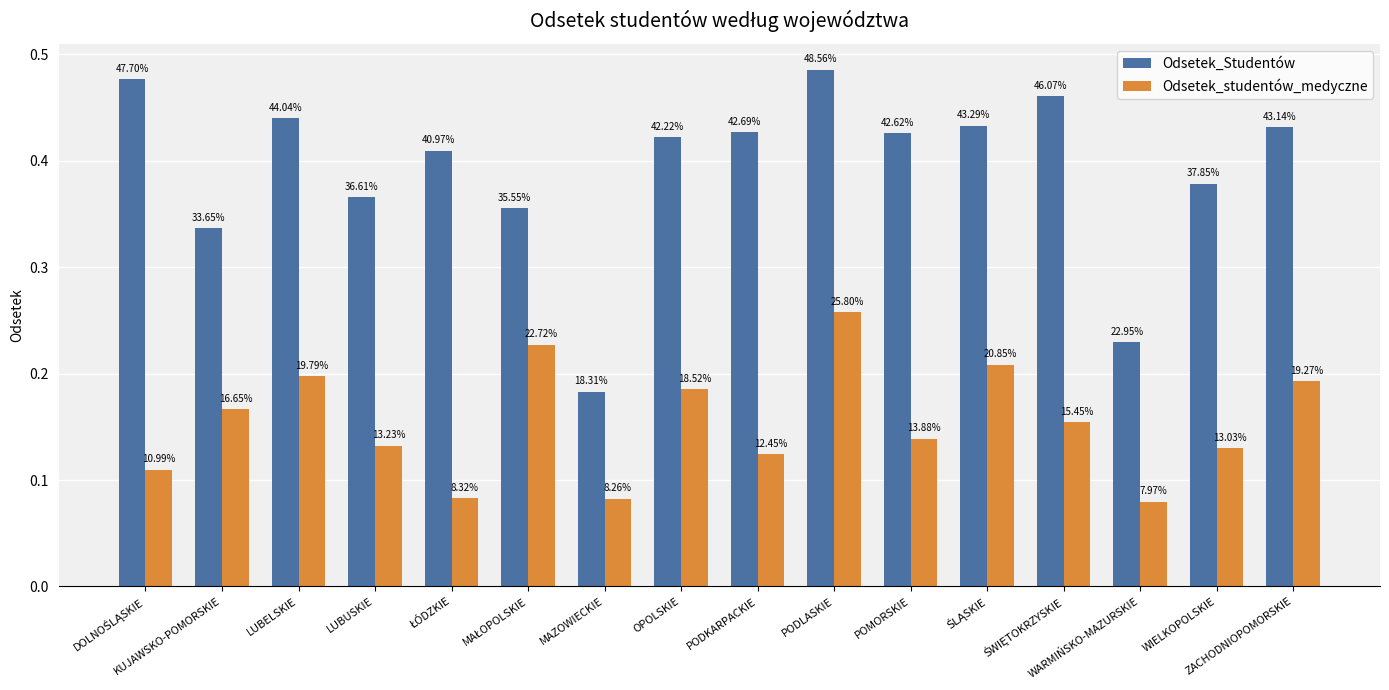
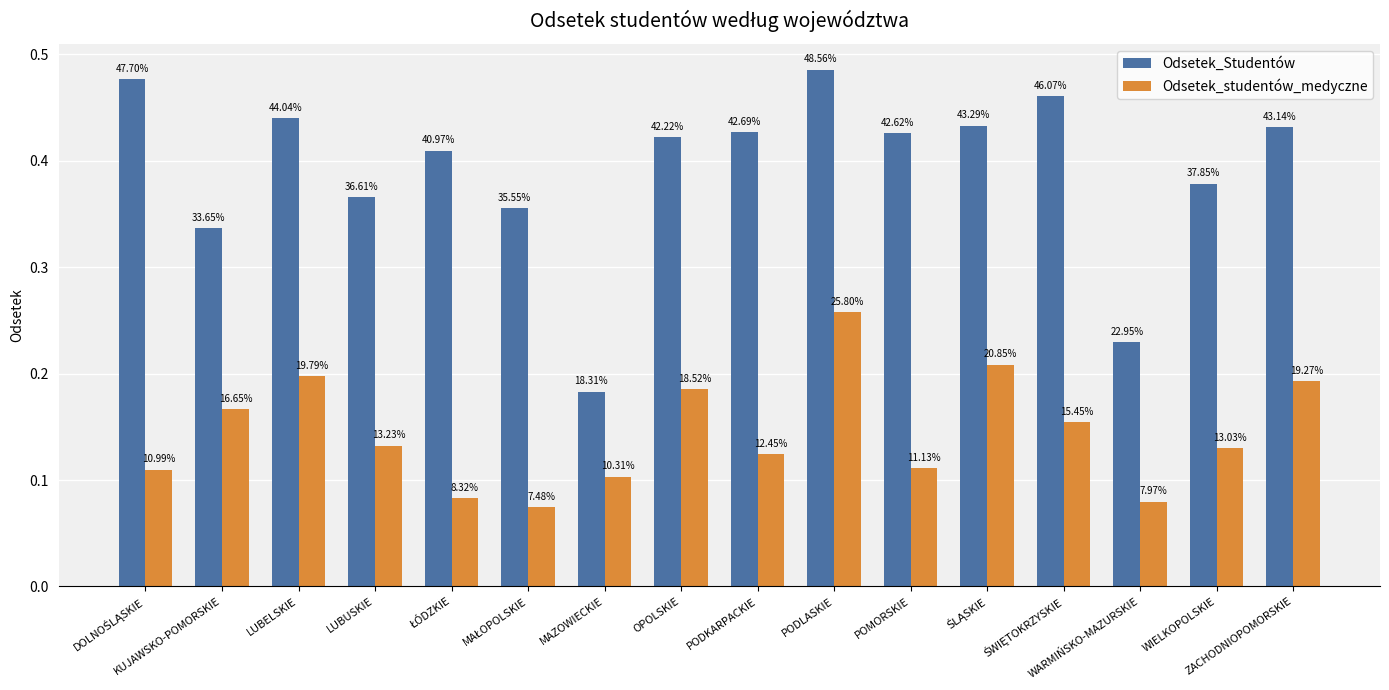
  {
    "Odsetek_Studentów": {
      "DOLNOŚLĄSKIE": "47.70%",
      "KUJAWSKO-POMORSKIE": "33.65%",
      "LUBELSKIE": "44.04%",
      "LUBUSKIE": "36.61%",
      "ŁÓDZKIE": "40.97%",
      "MAŁOPOLSKIE": "35.55%",
      "MAZOWIECKIE": "18.31%",
      "OPOLSKIE": "42.22%",
      "PODKARPACKIE": "42.69%",
      "PODLASKIE": "48.56%",
      "POMORSKIE": "42.62%",
      "ŚLĄSKIE": "43.29%",
      "ŚWIĘTOKRZYSKIE": "46.07%",
      "WARMIŃSKO-MAZURSKIE": "22.95%",
      "WIELKOPOLSKIE": "37.85%",
      "ZACHODNIOPOMORSKIE": "43.14%"
    },
    "Odsetek_studentów_medyczne": {
      "DOLNOŚLĄSKIE": "10.99%",
      "KUJAWSKO-POMORSKIE": "16.65%",
      "LUBELSKIE": "19.79%",
      "LUBUSKIE": "13.23%",
      "ŁÓDZKIE": "8.32%",
-     "MAŁOPOLSKIE": "22.72%",
-     "MAZOWIECKIE": "8.26%",
+     "MAŁOPOLSKIE": "7.48%",
+     "MAZOWIECKIE": "10.31%",
      "OPOLSKIE": "18.52%",
      "PODKARPACKIE": "12.45%",
      "PODLASKIE": "25.80%",
-     "POMORSKIE": "13.88%",
+     "POMORSKIE": "11.13%",
      "ŚLĄSKIE": "20.85%",
      "ŚWIĘTOKRZYSKIE": "15.45%",
      "WARMIŃSKO-MAZURSKIE": "7.97%",
      "WIELKOPOLSKIE": "13.03%",
      "ZACHODNIOPOMORSKIE": "19.27%"
    }
  }
